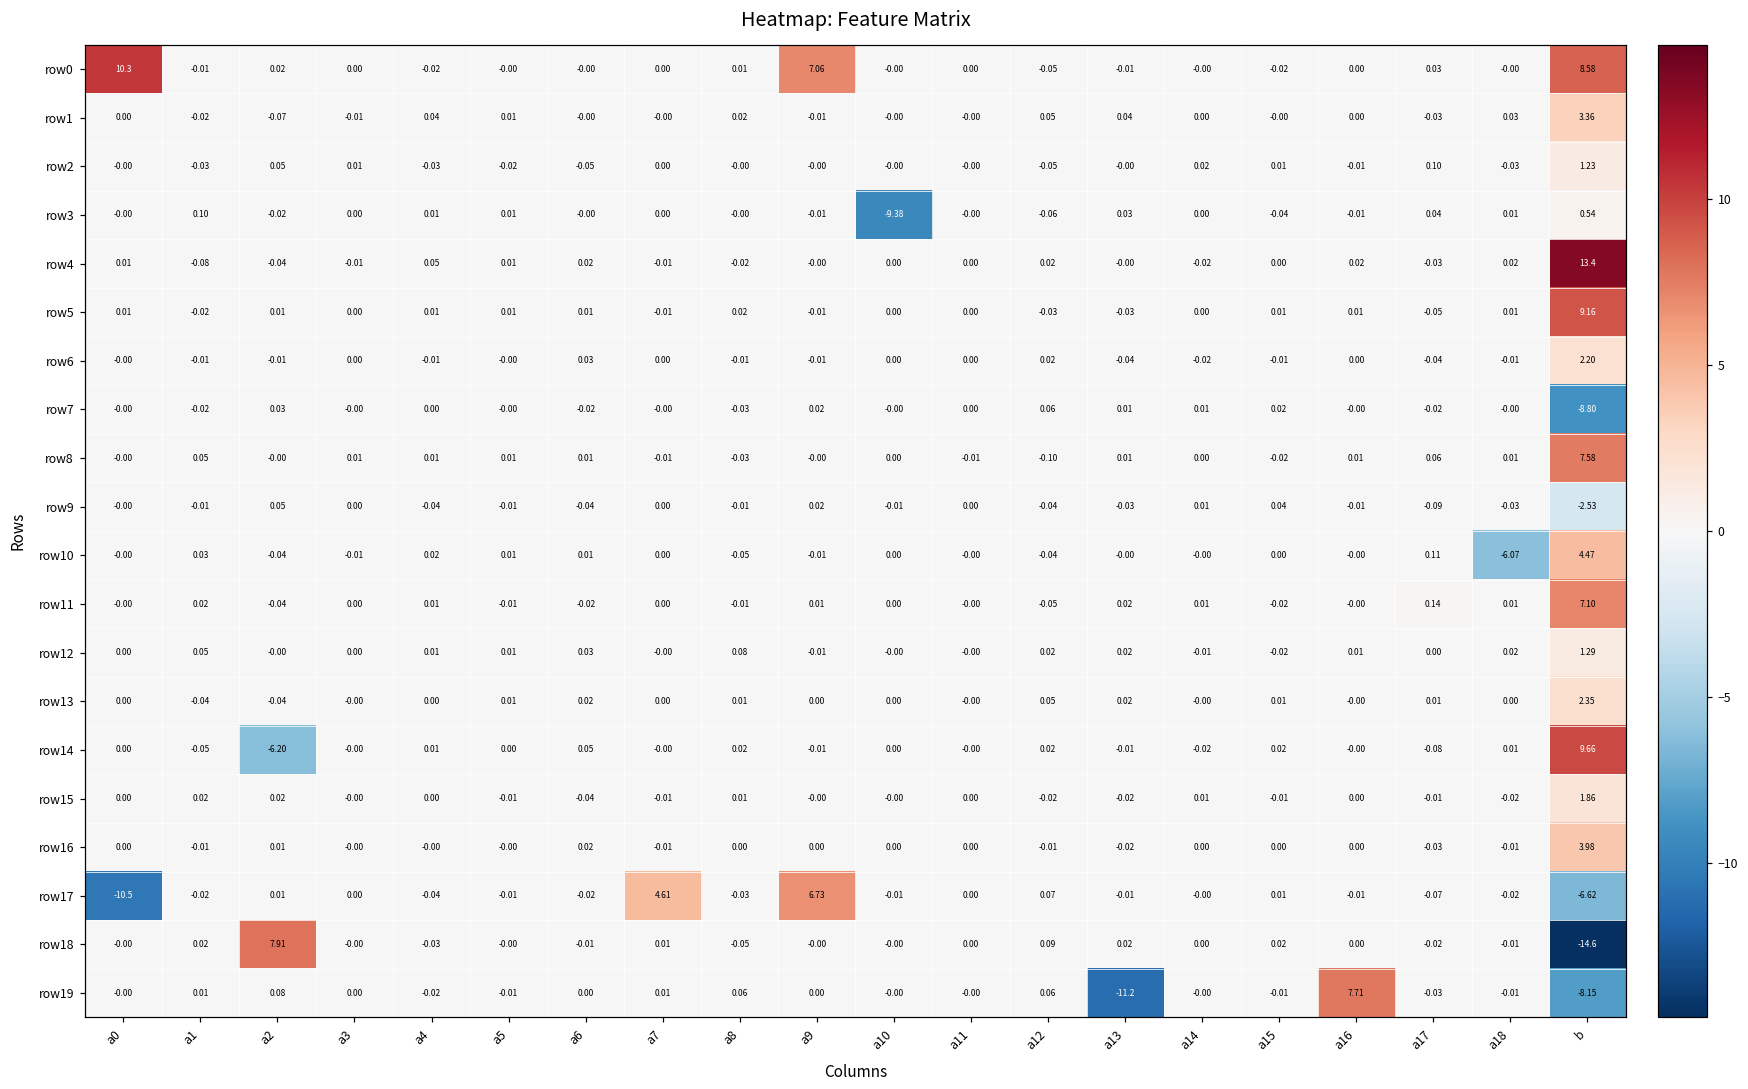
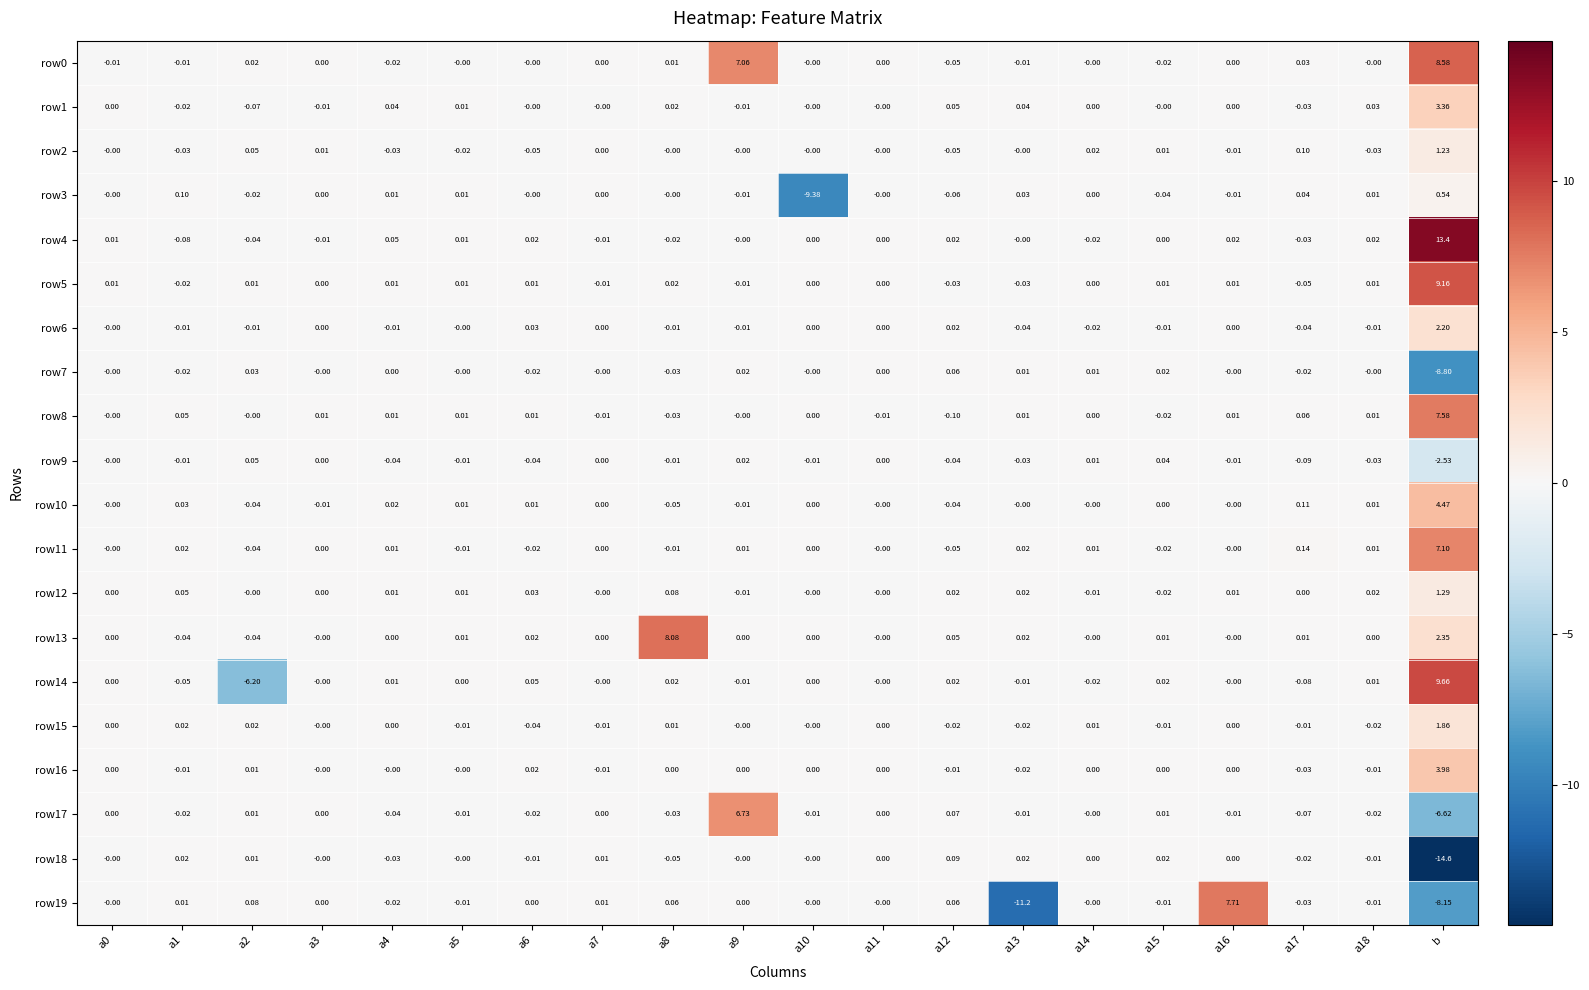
  {
    "row0": {
-     "a0": 10.3,
+     "a0": -0.01,
      "a1": -0.01,
      "a2": 0.02,
      "a3": 0.00,
      "a4": -0.02,
      "a5": -0.00,
      "a6": -0.00,
      "a7": 0.00,
      "a8": 0.01,
      "a9": 7.06,
      "a10": -0.00,
      "a11": 0.00,
      "a12": -0.05,
      "a13": -0.01,
      "a14": -0.00,
      "a15": -0.02,
      "a16": 0.00,
      "a17": 0.03,
      "a18": -0.00,
      "b": 8.58
    },
    "row10": {
      "a0": -0.00,
      "a1": 0.03,
      "a2": -0.04,
      "a3": -0.01,
      "a4": 0.02,
      "a5": 0.01,
      "a6": 0.01,
      "a7": 0.00,
      "a8": -0.05,
      "a9": -0.01,
      "a10": 0.00,
      "a11": -0.00,
      "a12": -0.04,
      "a13": -0.00,
      "a14": -0.00,
      "a15": 0.00,
      "a16": -0.00,
      "a17": 0.11,
-     "a18": -6.07,
+     "a18": 0.01,
      "b": 4.47
    },
    "row13": {
      "a0": 0.00,
      "a1": -0.04,
      "a2": -0.04,
      "a3": -0.00,
      "a4": 0.00,
      "a5": 0.01,
      "a6": 0.02,
      "a7": 0.00,
-     "a8": 0.01,
+     "a8": 8.08,
      "a9": 0.00,
      "a10": 0.00,
      "a11": -0.00,
      "a12": 0.05,
      "a13": 0.02,
      "a14": -0.00,
      "a15": 0.01,
      "a16": -0.00,
      "a17": 0.01,
      "a18": 0.00,
      "b": 2.35
    },
    "row17": {
-     "a0": -10.5,
+     "a0": 0.00,
      "a1": -0.02,
      "a2": 0.01,
      "a3": 0.00,
      "a4": -0.04,
      "a5": -0.01,
      "a6": -0.02,
-     "a7": 4.61,
+     "a7": 0.00,
      "a8": -0.03,
      "a9": 6.73,
      "a10": -0.01,
      "a11": 0.00,
      "a12": 0.07,
      "a13": -0.01,
      "a14": -0.00,
      "a15": 0.01,
      "a16": -0.01,
      "a17": -0.07,
      "a18": -0.02,
      "b": -6.62
    },
    "row18": {
      "a0": -0.00,
      "a1": 0.02,
-     "a2": 7.91,
+     "a2": 0.01,
      "a3": -0.00,
      "a4": -0.03,
      "a5": -0.00,
      "a6": -0.01,
      "a7": 0.01,
      "a8": -0.05,
      "a9": -0.00,
      "a10": -0.00,
      "a11": 0.00,
      "a12": 0.09,
      "a13": 0.02,
      "a14": 0.00,
      "a15": 0.02,
      "a16": 0.00,
      "a17": -0.02,
      "a18": -0.01,
      "b": -14.6
    }
  }
